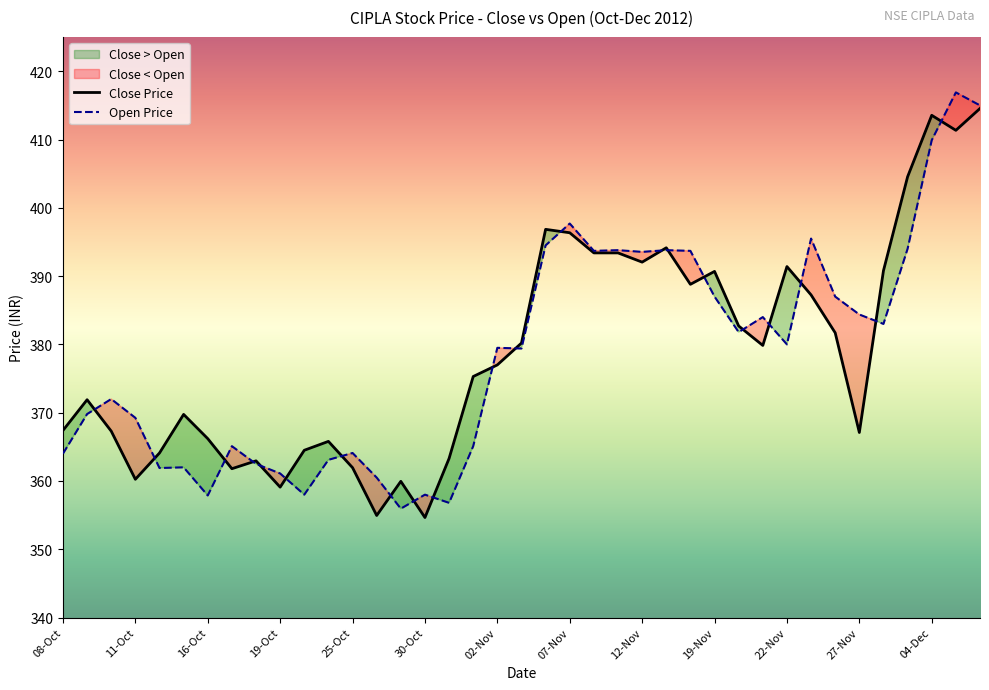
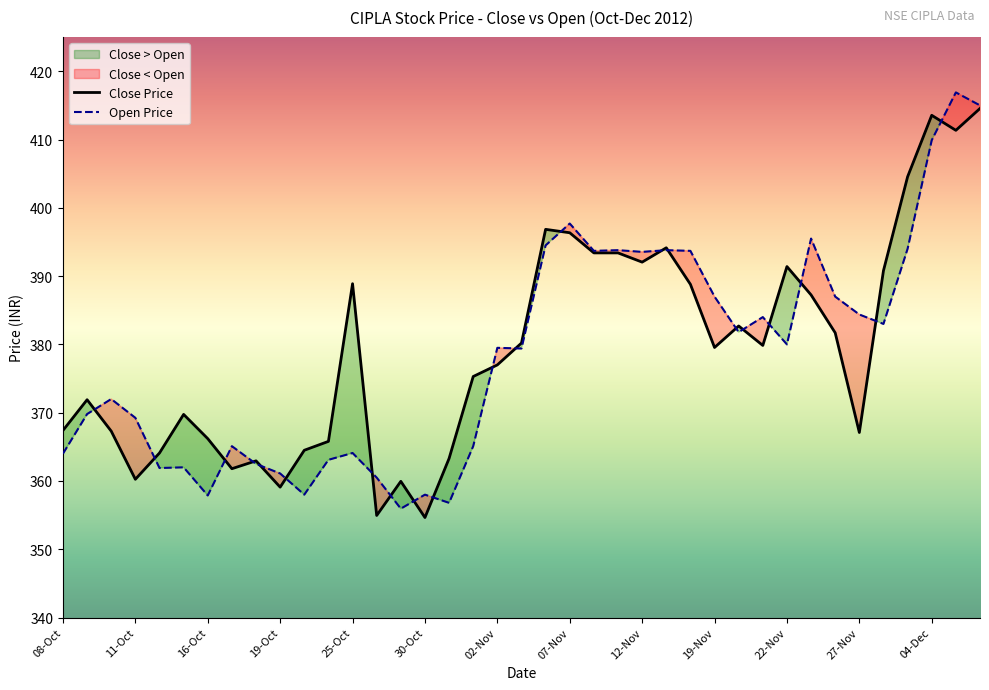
  {
    "Close Price": {
      "08-Oct": 367,
      "11-Oct": 360,
      "16-Oct": 366,
      "19-Oct": 359,
-     "25-Oct": 362,
+     "25-Oct": 389,
      "30-Oct": 355,
      "02-Nov": 377,
      "07-Nov": 396,
      "12-Nov": 392,
-     "19-Nov": 391,
+     "19-Nov": 380,
      "22-Nov": 391,
      "27-Nov": 367,
      "04-Dec": 414
    },
    "Open Price": {
      "08-Oct": 364,
      "11-Oct": 369,
      "16-Oct": 358,
      "19-Oct": 361,
      "25-Oct": 364,
      "30-Oct": 358,
      "02-Nov": 380,
      "07-Nov": 398,
      "12-Nov": 394,
      "19-Nov": 387,
      "22-Nov": 380,
      "27-Nov": 384,
      "04-Dec": 410
    }
  }
